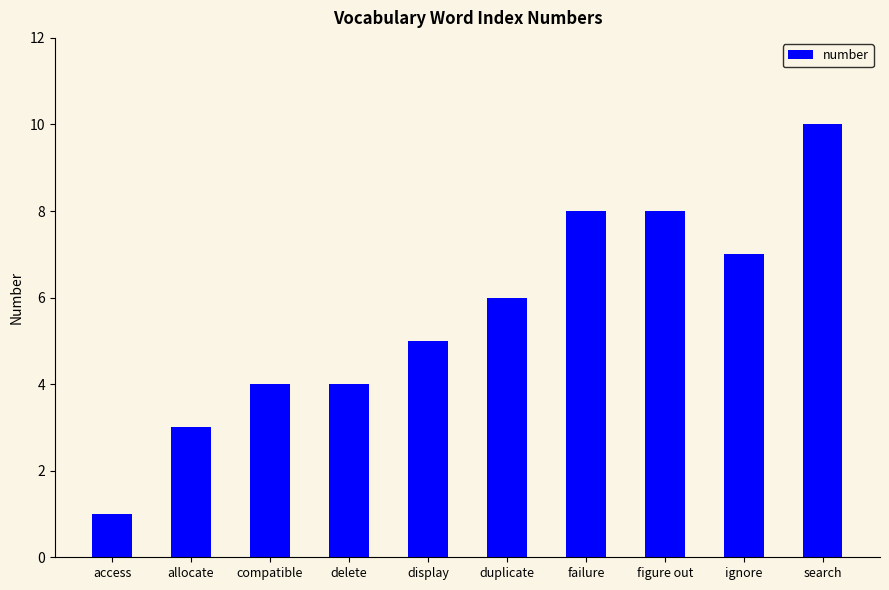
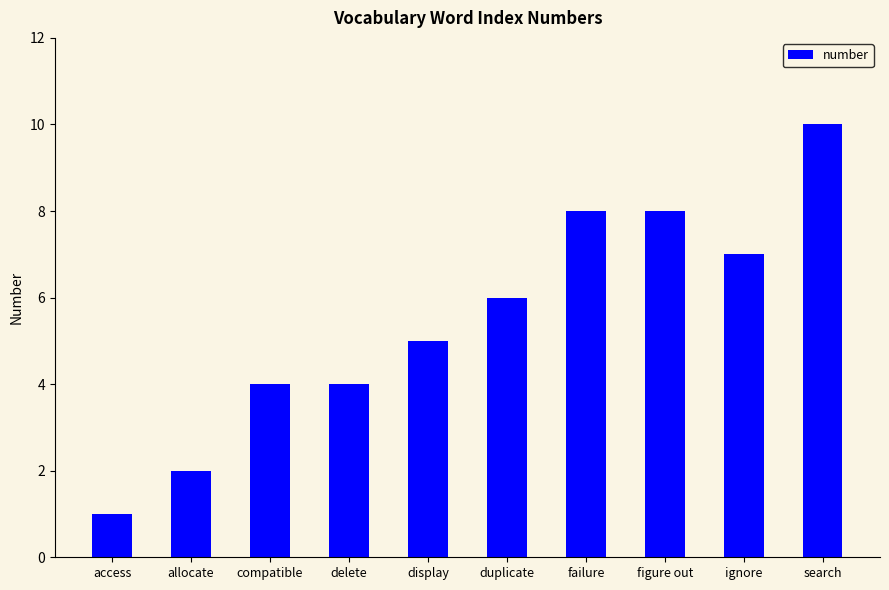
  {
    "access": 1,
-   "allocate": 3,
+   "allocate": 2,
    "compatible": 4,
    "delete": 4,
    "display": 5,
    "duplicate": 6,
    "failure": 8,
    "figure out": 8,
    "ignore": 7,
    "search": 10
  }
